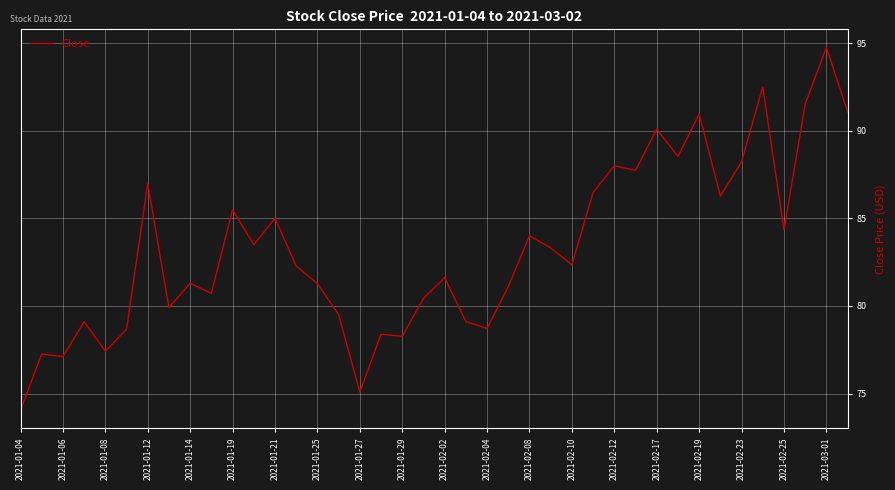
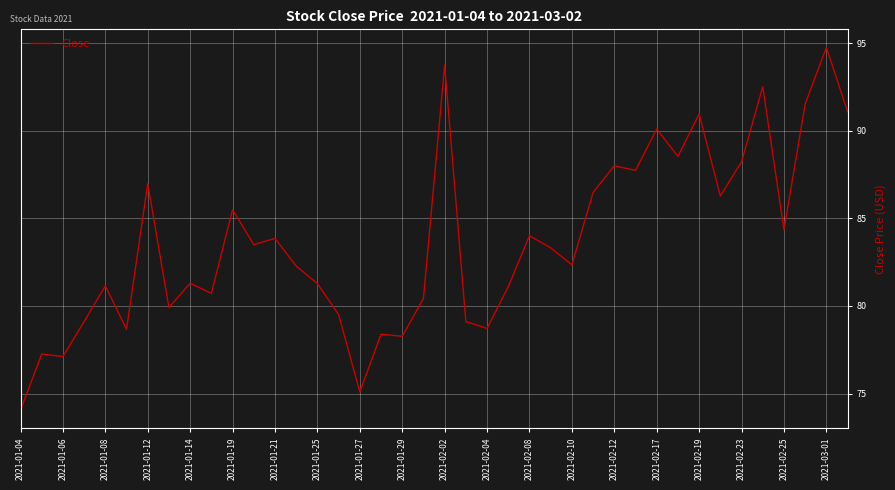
  {
    "2021-01-04": 74.1,
    "2021-01-06": 77.1,
-   "2021-01-08": 77.4,
+   "2021-01-08": 81.2,
    "2021-01-12": 87.0,
    "2021-01-14": 81.3,
    "2021-01-19": 85.5,
-   "2021-01-21": 85.0,
+   "2021-01-21": 83.9,
    "2021-01-25": 81.3,
    "2021-01-27": 75.1,
    "2021-01-29": 78.3,
-   "2021-02-02": 81.6,
+   "2021-02-02": 93.8,
    "2021-02-04": 78.7,
    "2021-02-08": 84.0,
    "2021-02-10": 82.4,
    "2021-02-12": 88.0,
    "2021-02-17": 90.1,
    "2021-02-19": 91.0,
    "2021-02-23": 88.2,
    "2021-02-25": 84.4,
    "2021-03-01": 94.8
  }
